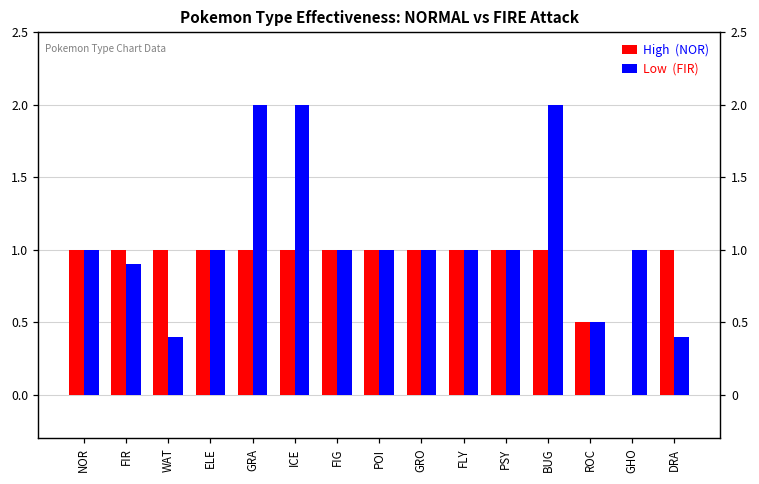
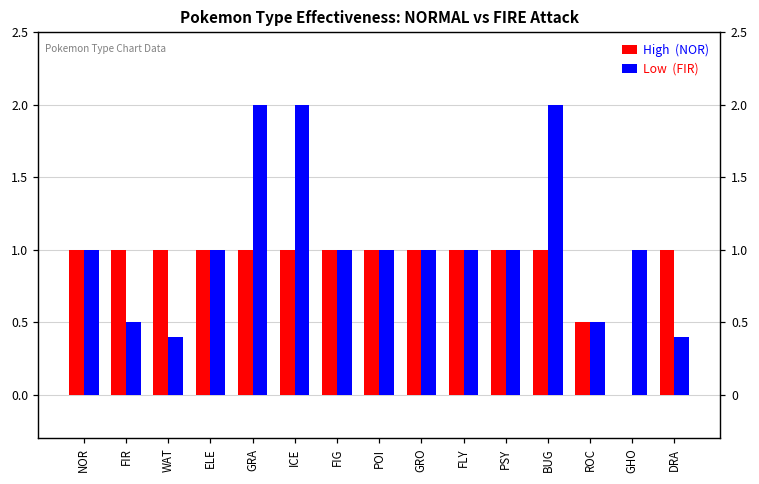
  {
    "High (NOR)": {
      "NOR": 1.0,
      "FIR": 1.0,
      "WAT": 1.0,
      "ELE": 1.0,
      "GRA": 1.0,
      "ICE": 1.0,
      "FIG": 1.0,
      "POI": 1.0,
      "GRO": 1.0,
      "FLY": 1.0,
      "PSY": 1.0,
      "BUG": 1.0,
      "ROC": 0.5,
      "GHO": 0.0,
      "DRA": 1.0
    },
    "Low (FIR)": {
      "NOR": 1.0,
-     "FIR": 0.9,
+     "FIR": 0.5,
      "WAT": 0.4,
      "ELE": 1.0,
      "GRA": 2.0,
      "ICE": 2.0,
      "FIG": 1.0,
      "POI": 1.0,
      "GRO": 1.0,
      "FLY": 1.0,
      "PSY": 1.0,
      "BUG": 2.0,
      "ROC": 0.5,
      "GHO": 1.0,
      "DRA": 0.4
    }
  }
